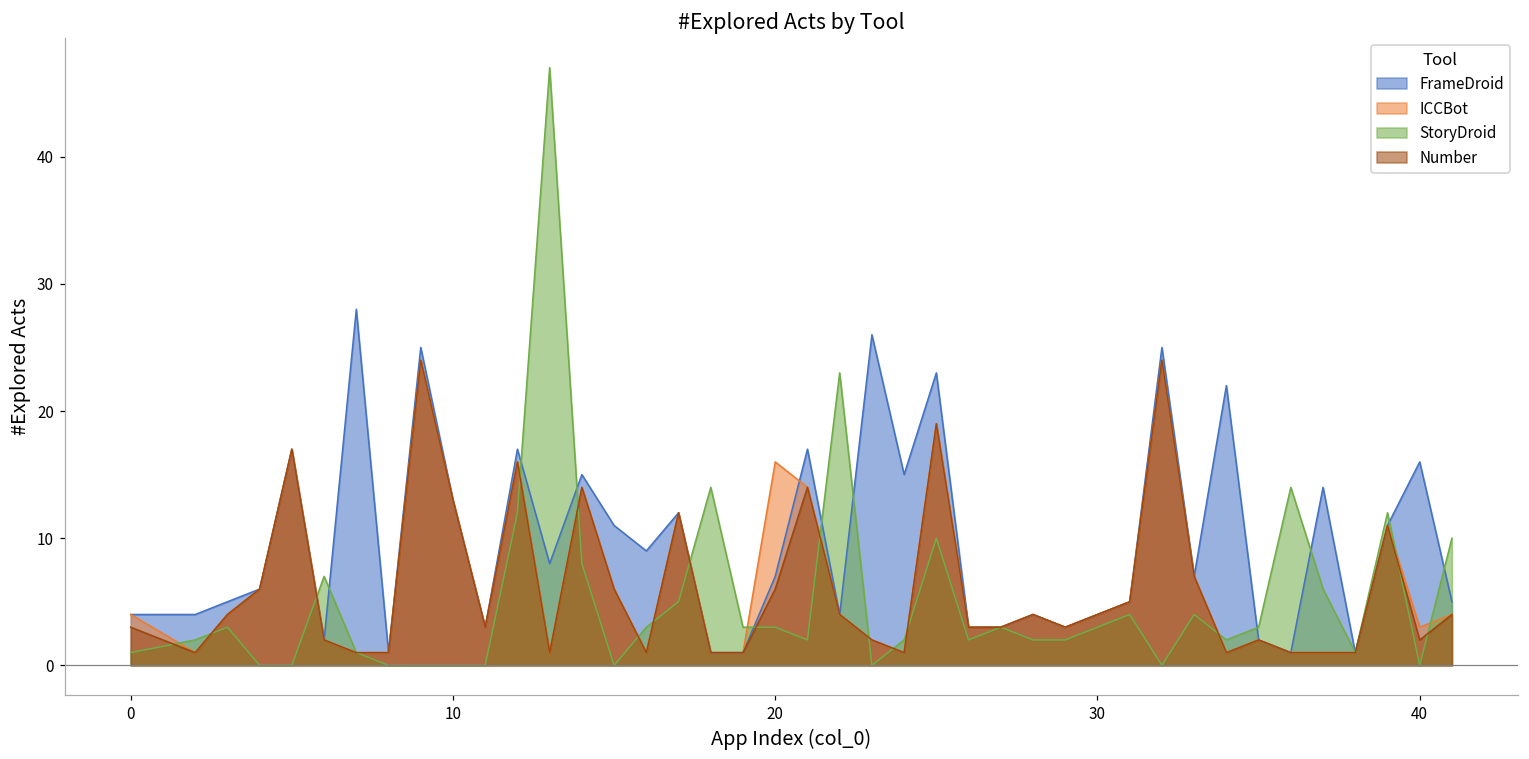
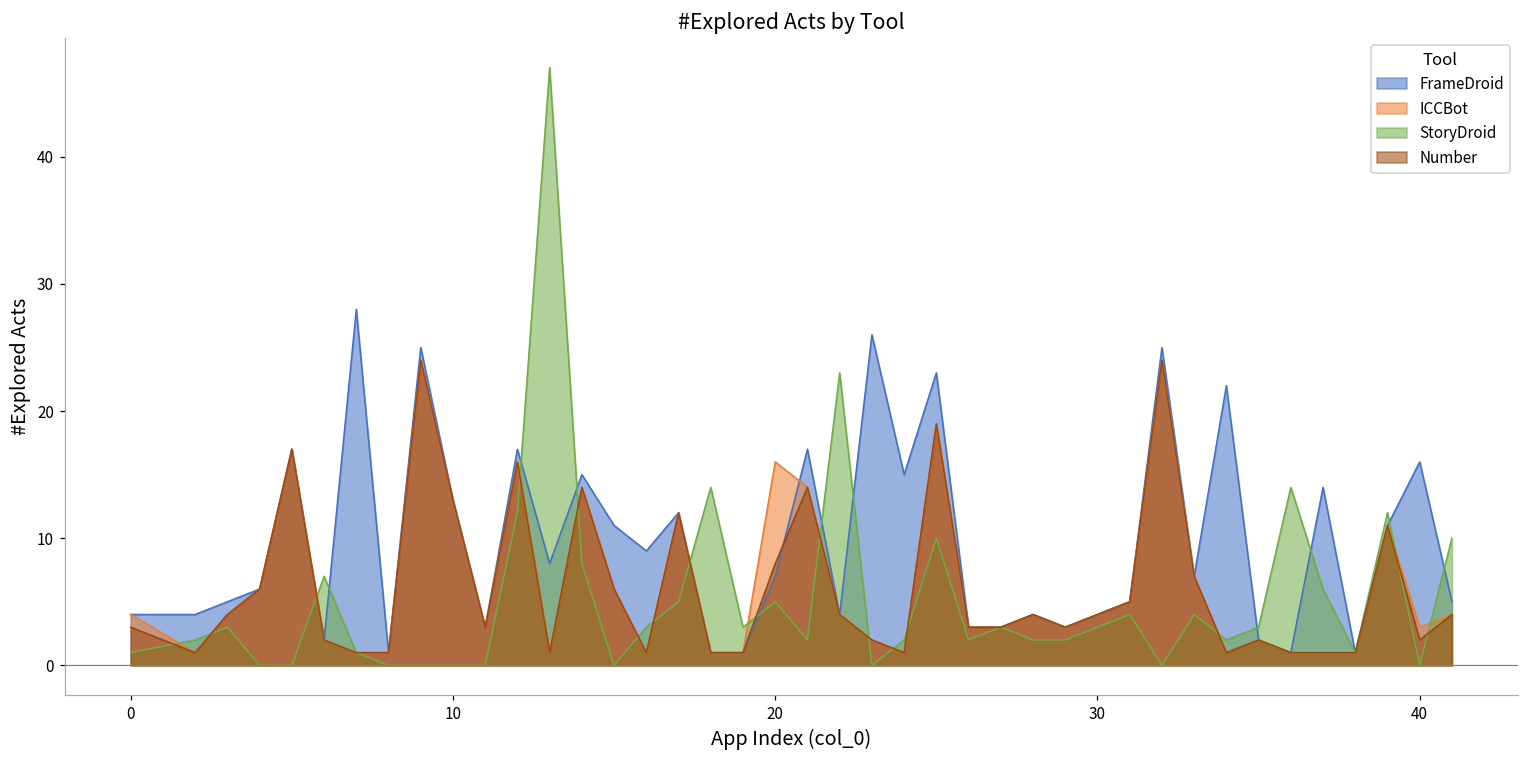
  {
    "FrameDroid": {
      "20": 7,
      "40": 16
    },
    "ICCBot": {
      "20": 16,
      "40": 3
    },
    "StoryDroid": {
      "0": 1,
      "10": 0,
-     "20": 3,
+     "20": 5,
      "40": 0
    },
    "Number": {
      "0": 3,
-     "20": 6,
+     "20": 8,
      "40": 2
    }
  }
